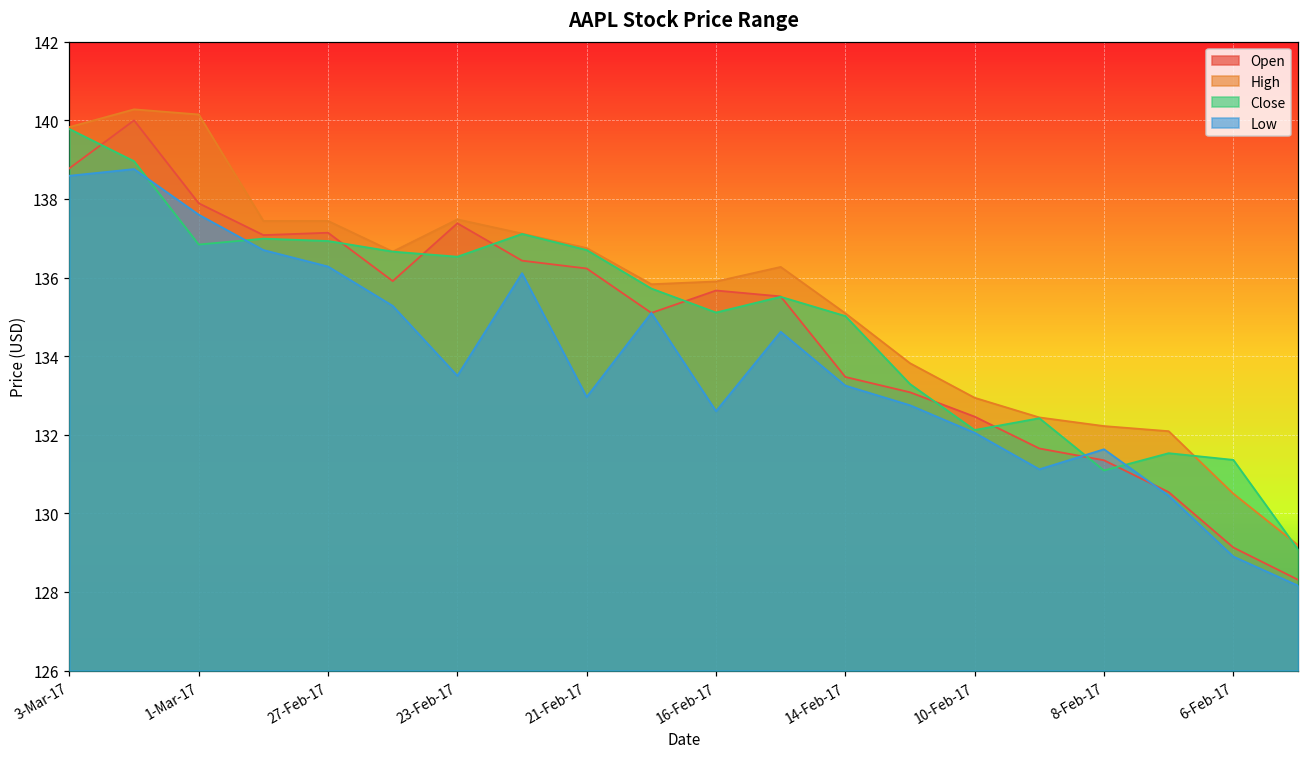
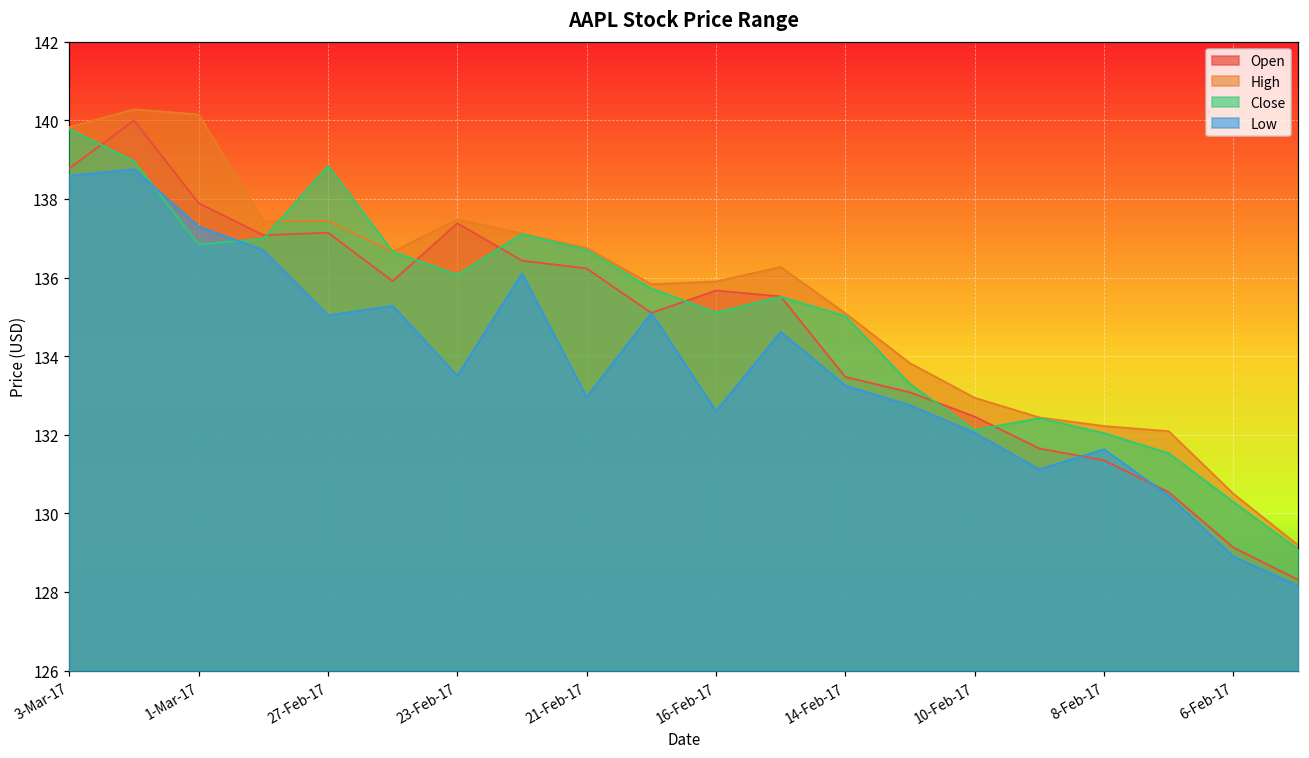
  {
    "Close": {
      "1-Mar-17": 136.8,
-     "27-Feb-17": 136.9,
-     "23-Feb-17": 136.5,
+     "27-Feb-17": 138.8,
+     "23-Feb-17": 136.1,
      "16-Feb-17": 135.1,
-     "8-Feb-17": 131.1,
-     "6-Feb-17": 131.4
+     "8-Feb-17": 132.0,
+     "6-Feb-17": 130.3
    },
    "Low": {
      "3-Mar-17": 138.6,
-     "1-Mar-17": 137.6,
-     "27-Feb-17": 136.3,
+     "1-Mar-17": 137.3,
+     "27-Feb-17": 135.0,
      "23-Feb-17": 133.5,
      "21-Feb-17": 133.0,
      "16-Feb-17": 132.6,
      "14-Feb-17": 133.3,
      "8-Feb-17": 131.6,
      "6-Feb-17": 128.9
    }
  }
